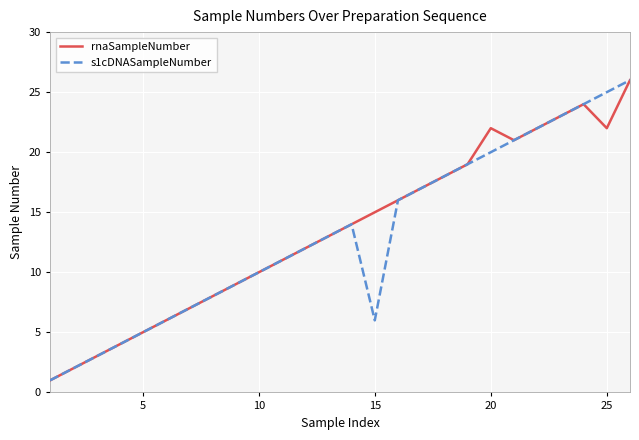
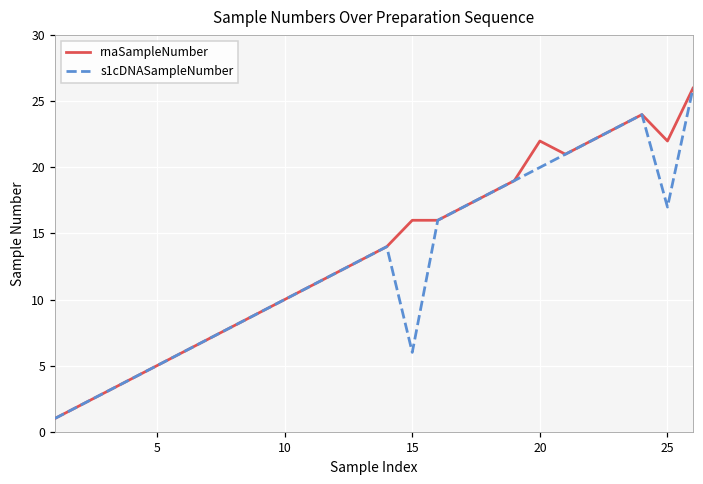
  {
    "rnaSampleNumber": {
-     "15": 15,
+     "15": 16,
      "20": 22,
      "25": 22
    },
    "s1cDNASampleNumber": {
      "15": 6,
      "20": 20,
-     "25": 25
+     "25": 17
    }
  }
